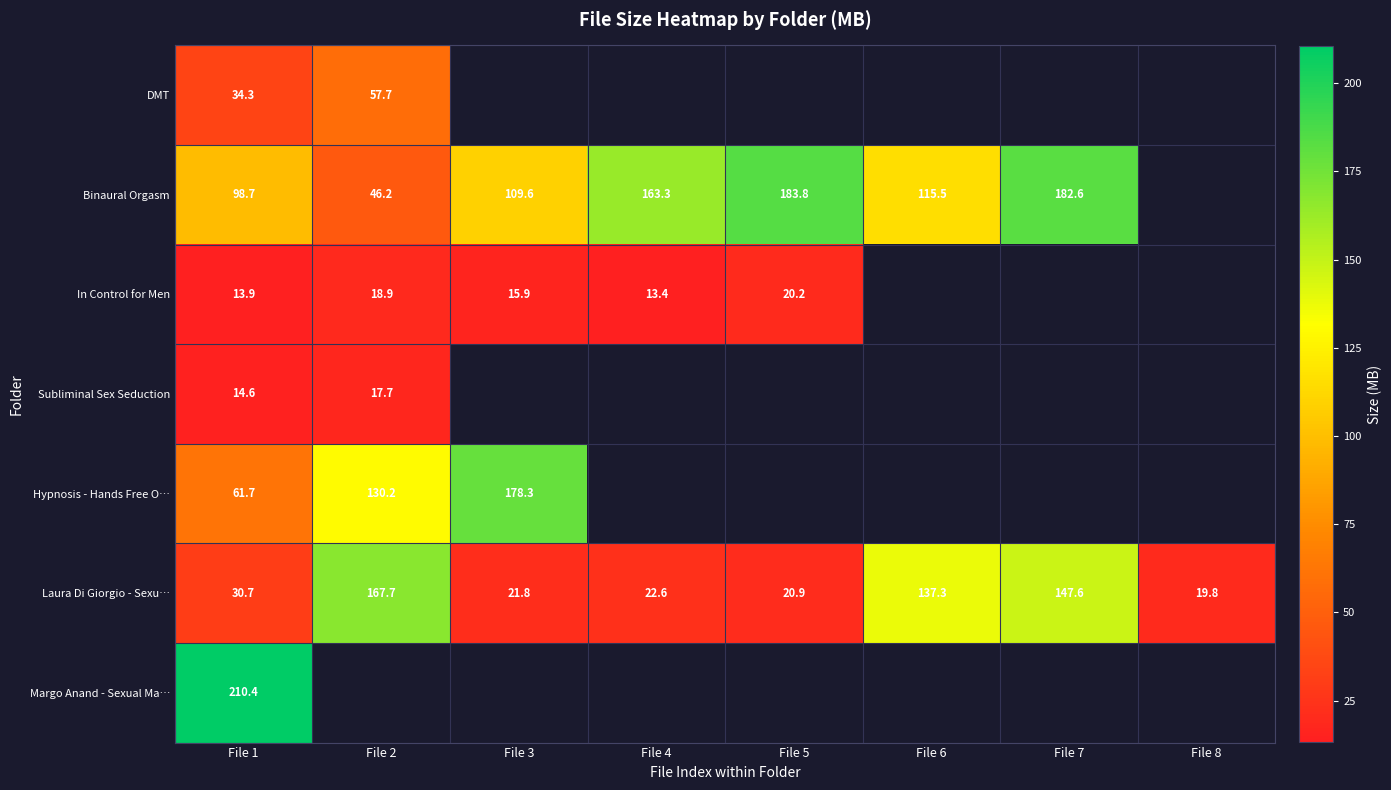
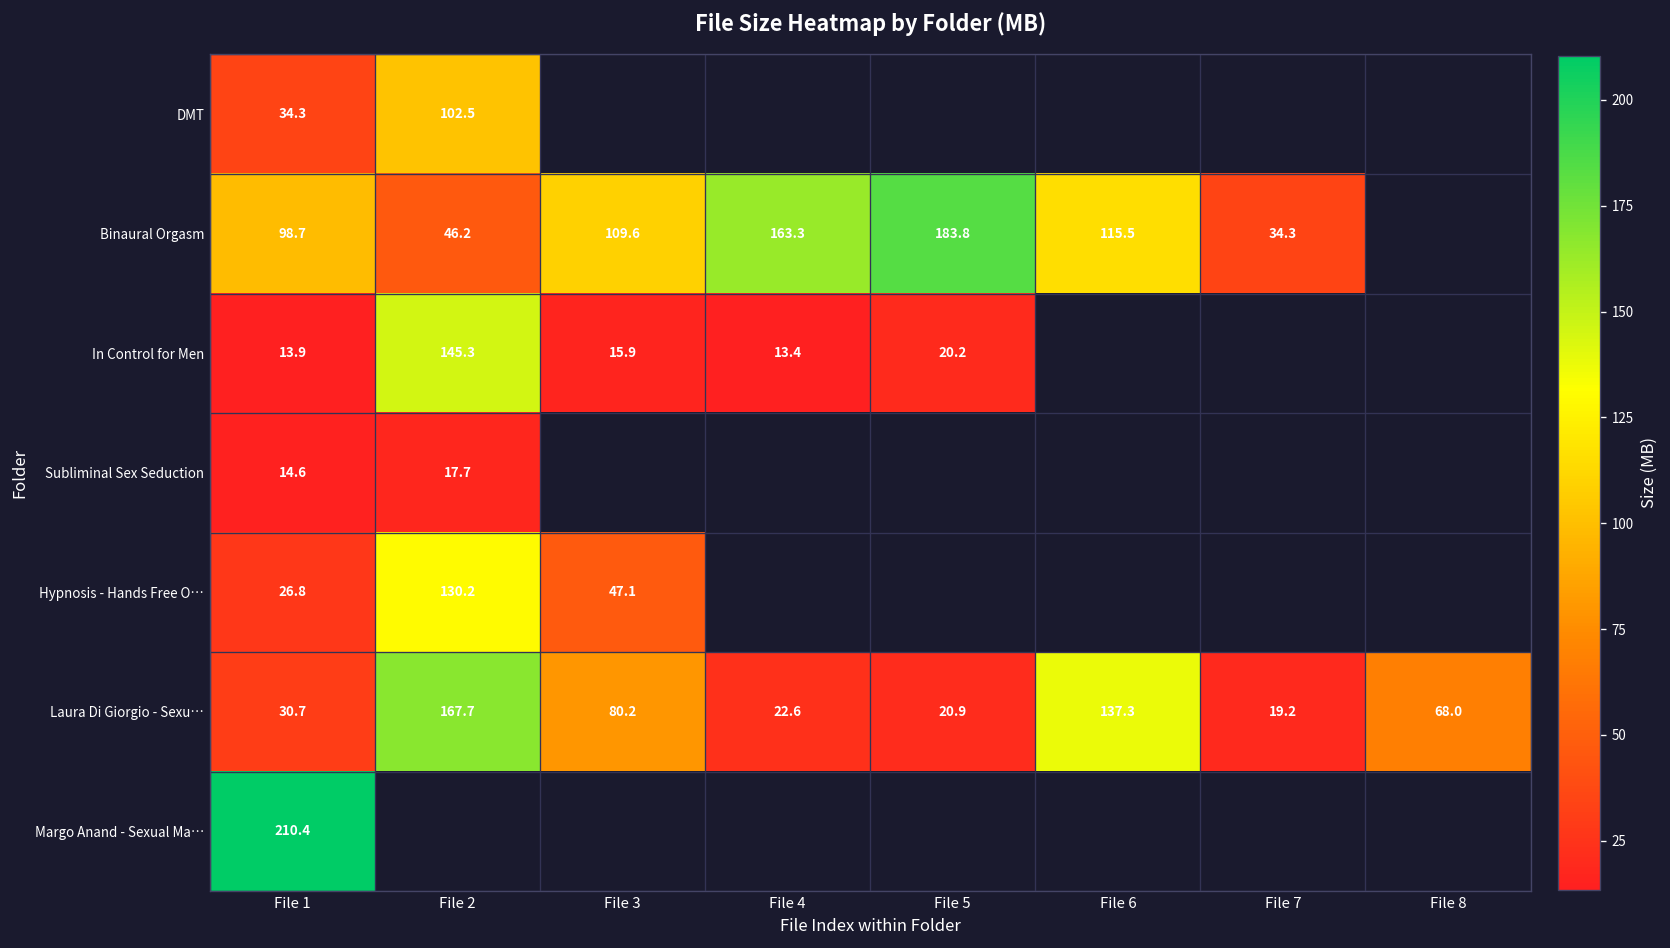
  {
    "DMT": {
      "File 1": 34.3,
-     "File 2": 57.7
+     "File 2": 102.5
    },
    "Binaural Orgasm": {
      "File 1": 98.7,
      "File 2": 46.2,
      "File 3": 109.6,
      "File 4": 163.3,
      "File 5": 183.8,
      "File 6": 115.5,
-     "File 7": 182.6
+     "File 7": 34.3
    },
    "In Control for Men": {
      "File 1": 13.9,
-     "File 2": 18.9,
+     "File 2": 145.3,
      "File 3": 15.9,
      "File 4": 13.4,
      "File 5": 20.2
    },
    "Subliminal Sex Seduction": {
      "File 1": 14.6,
      "File 2": 17.7
    },
    "Hypnosis - Hands Free O…": {
-     "File 1": 61.7,
+     "File 1": 26.8,
      "File 2": 130.2,
-     "File 3": 178.3
+     "File 3": 47.1
    },
    "Laura Di Giorgio - Sexu…": {
      "File 1": 30.7,
      "File 2": 167.7,
-     "File 3": 21.8,
+     "File 3": 80.2,
      "File 4": 22.6,
      "File 5": 20.9,
      "File 6": 137.3,
-     "File 7": 147.6,
-     "File 8": 19.8
+     "File 7": 19.2,
+     "File 8": 68.0
    },
    "Margo Anand - Sexual Ma…": {
      "File 1": 210.4
    }
  }
